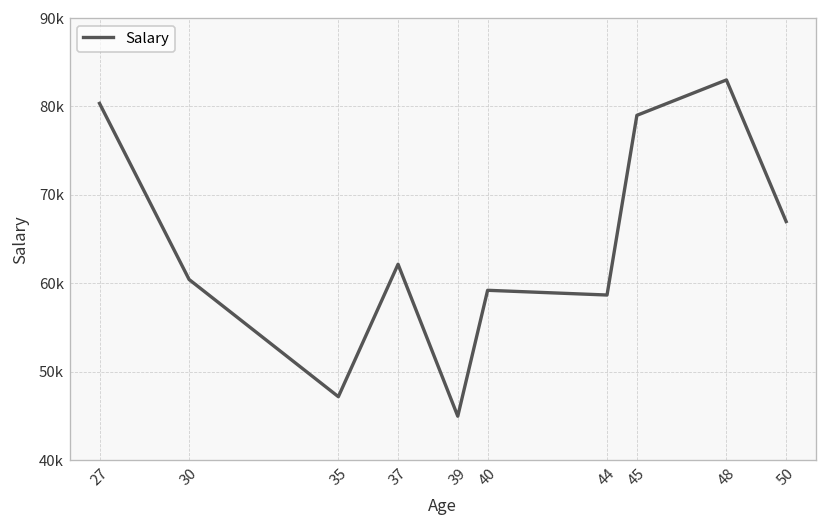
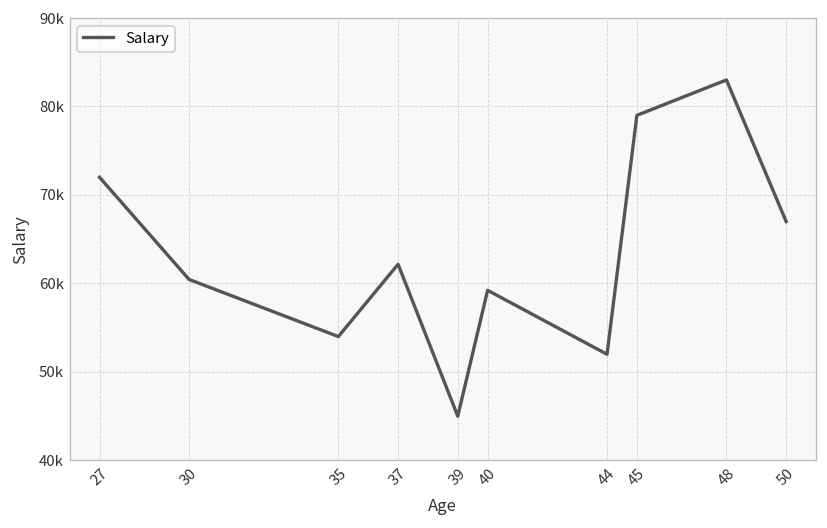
  {
-   "27": 80000,
+   "27": 72000,
    "30": 60000,
-   "35": 47000,
+   "35": 54000,
    "37": 62000,
    "39": 45000,
    "40": 59000,
-   "44": 59000,
+   "44": 52000,
    "45": 79000,
    "48": 83000,
    "50": 67000
  }
